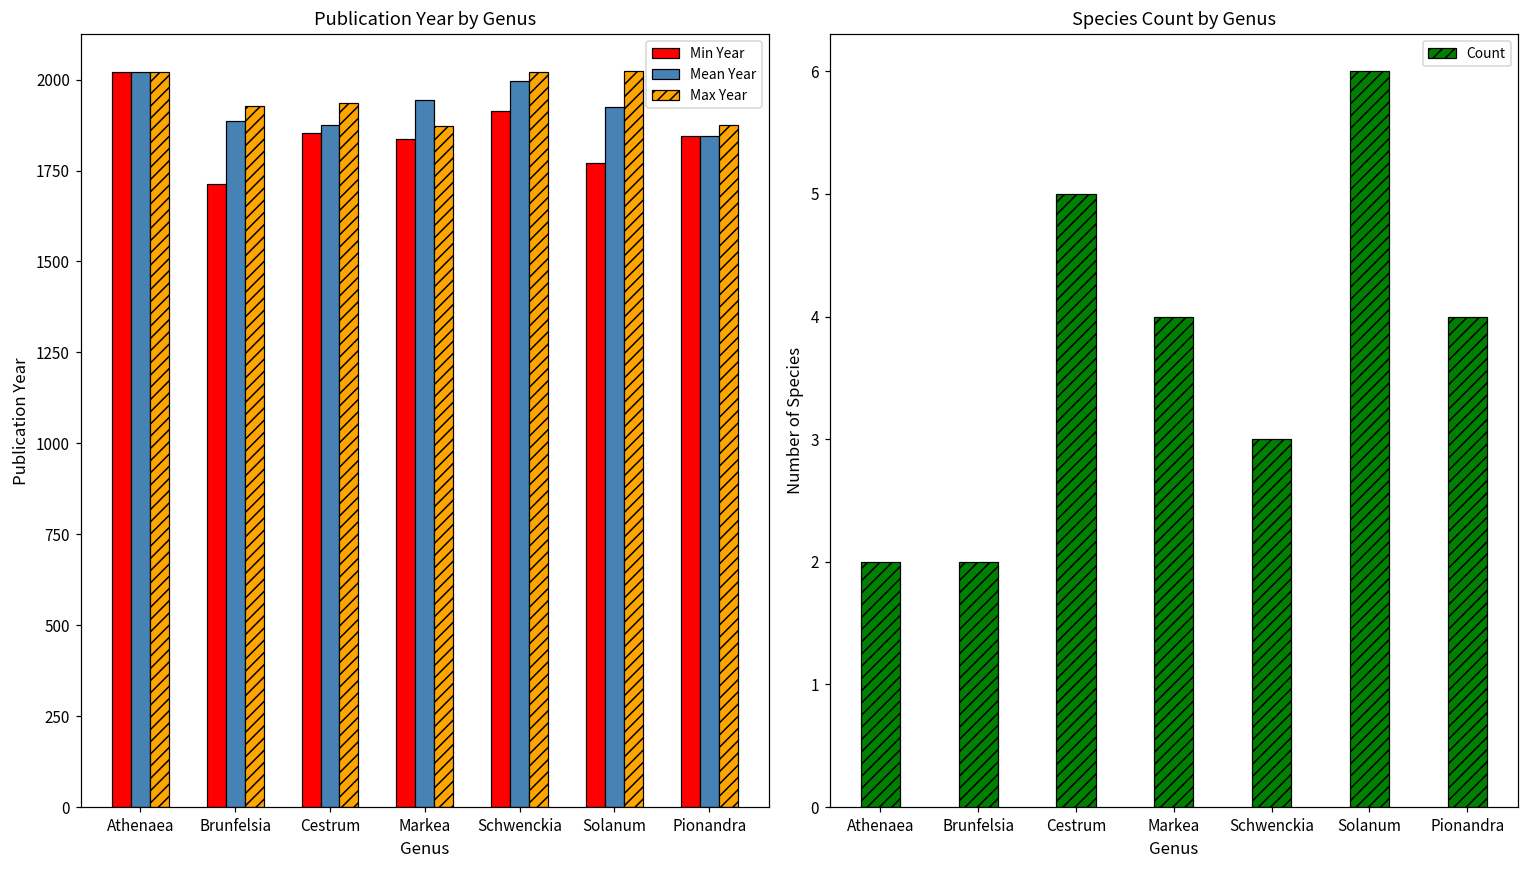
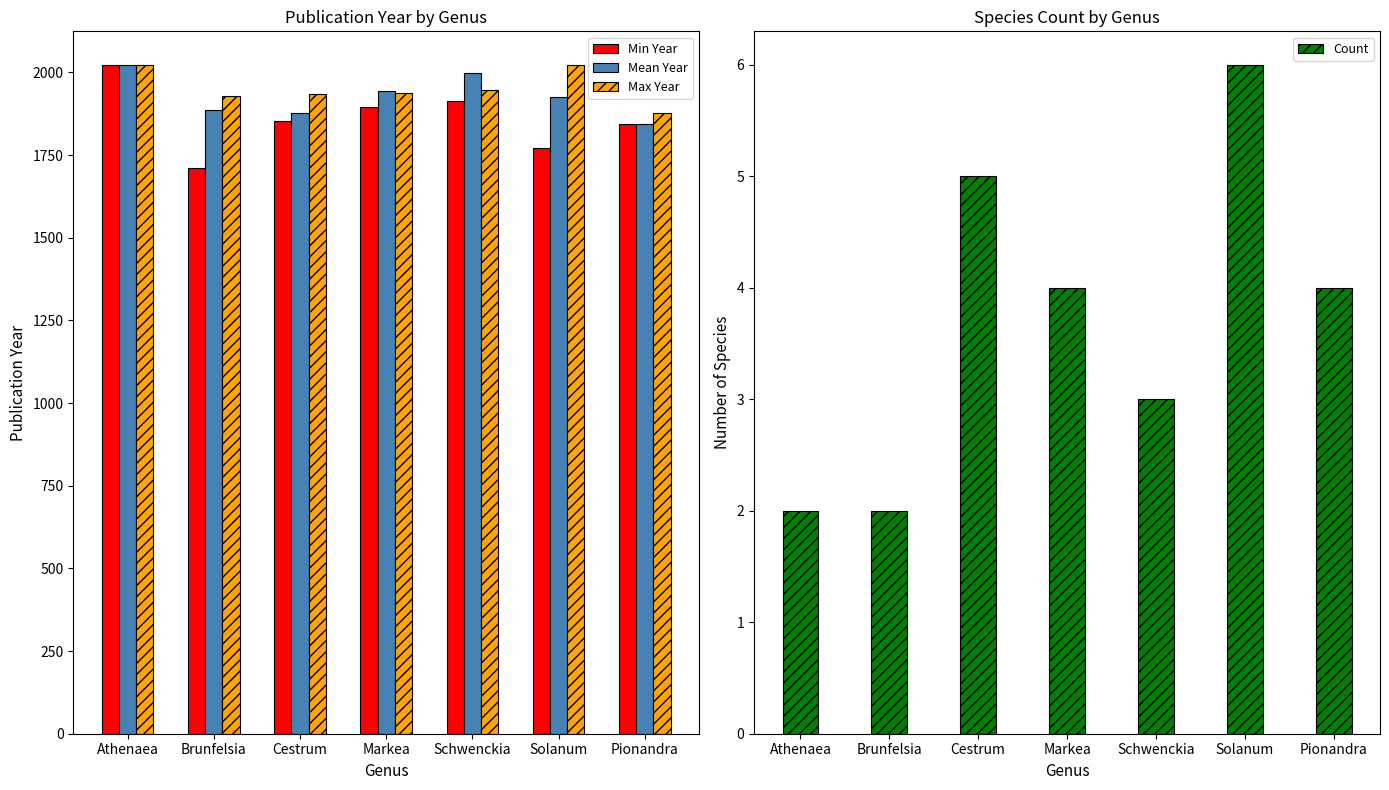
  {
    "Publication Year by Genus": {
      "Min Year": {
        "Athenaea": 2020,
        "Brunfelsia": 1710,
        "Cestrum": 1850,
-       "Markea": 1840,
+       "Markea": 1900,
        "Schwenckia": 1910,
        "Solanum": 1770,
        "Pionandra": 1850
      },
      "Mean Year": {
        "Athenaea": 2020,
        "Brunfelsia": 1890,
        "Cestrum": 1880,
        "Markea": 1940,
        "Schwenckia": 2000,
        "Solanum": 1930,
        "Pionandra": 1850
      },
      "Max Year": {
        "Athenaea": 2020,
        "Brunfelsia": 1930,
        "Cestrum": 1940,
-       "Markea": 1870,
-       "Schwenckia": 2020,
+       "Markea": 1940,
+       "Schwenckia": 1950,
        "Solanum": 2020,
        "Pionandra": 1880
      }
    },
    "Species Count by Genus": {
      "Athenaea": 2.00,
      "Brunfelsia": 2.00,
      "Cestrum": 5.00,
      "Markea": 4.00,
      "Schwenckia": 3.00,
      "Solanum": 6.00,
      "Pionandra": 4.00
    }
  }
